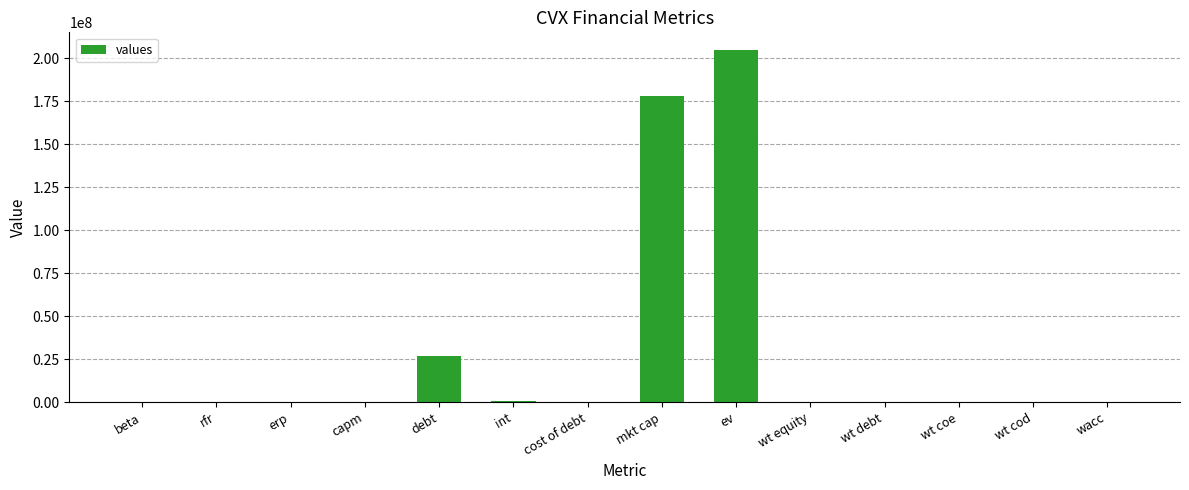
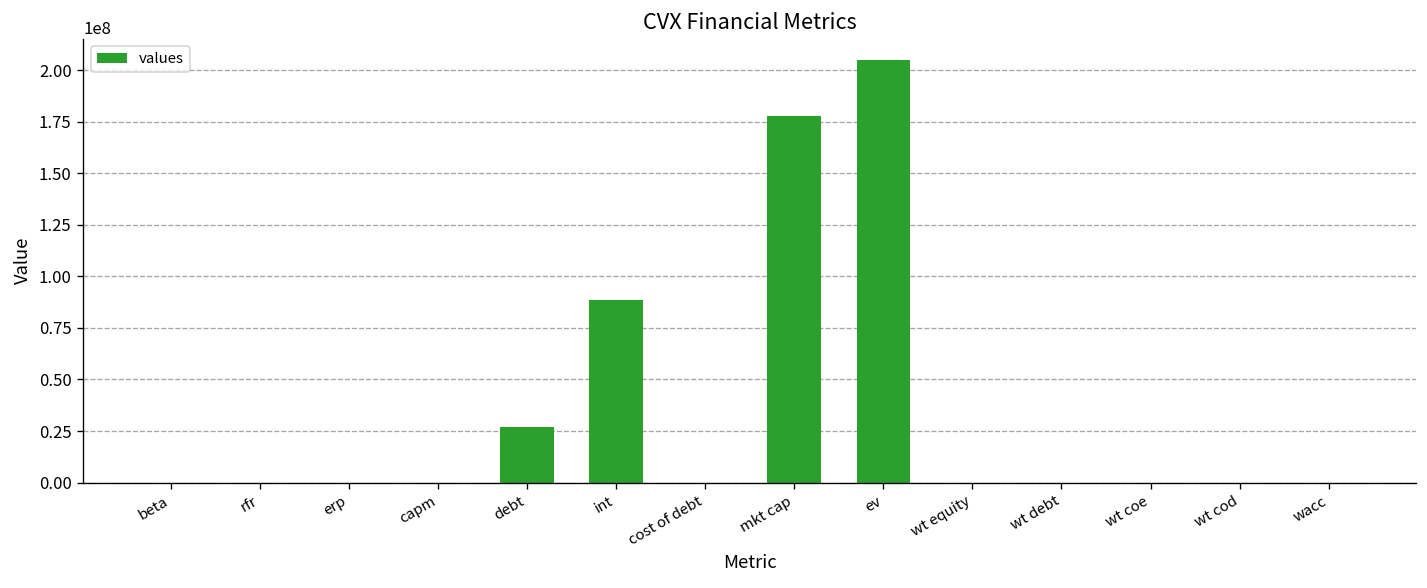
  {
    "debt": 27000000,
-   "int": 1000000,
+   "int": 89000000,
    "mkt cap": 178000000,
    "ev": 205000000
  }
